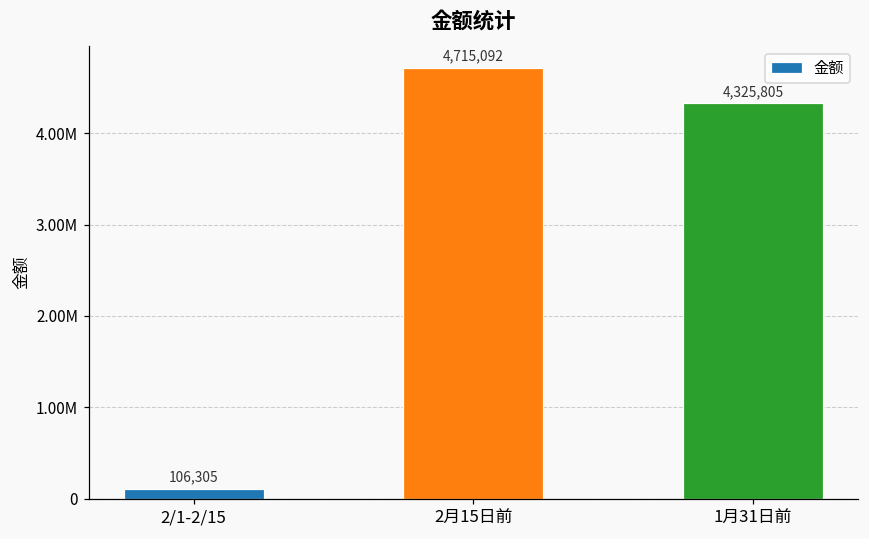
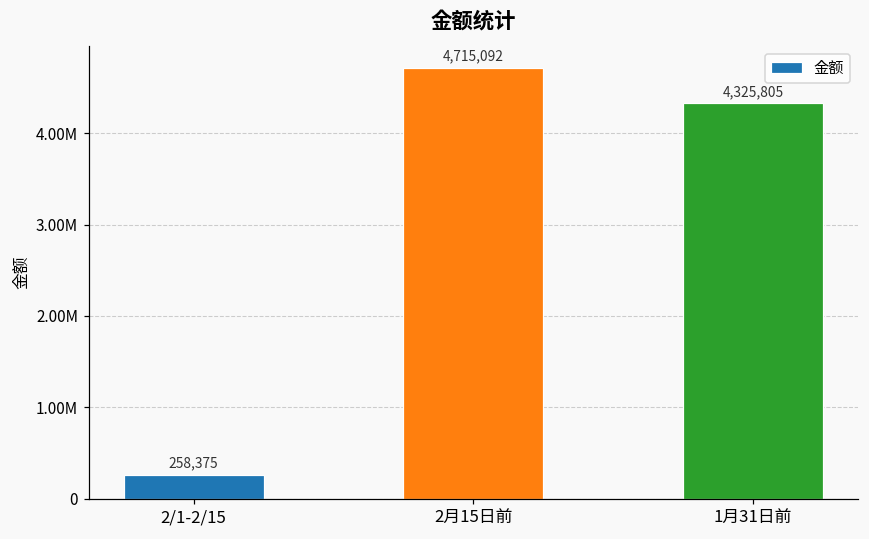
  {
-   "2/1-2/15": "106,305",
+   "2/1-2/15": "258,375",
    "2月15日前": "4,715,092",
    "1月31日前": "4,325,805"
  }
